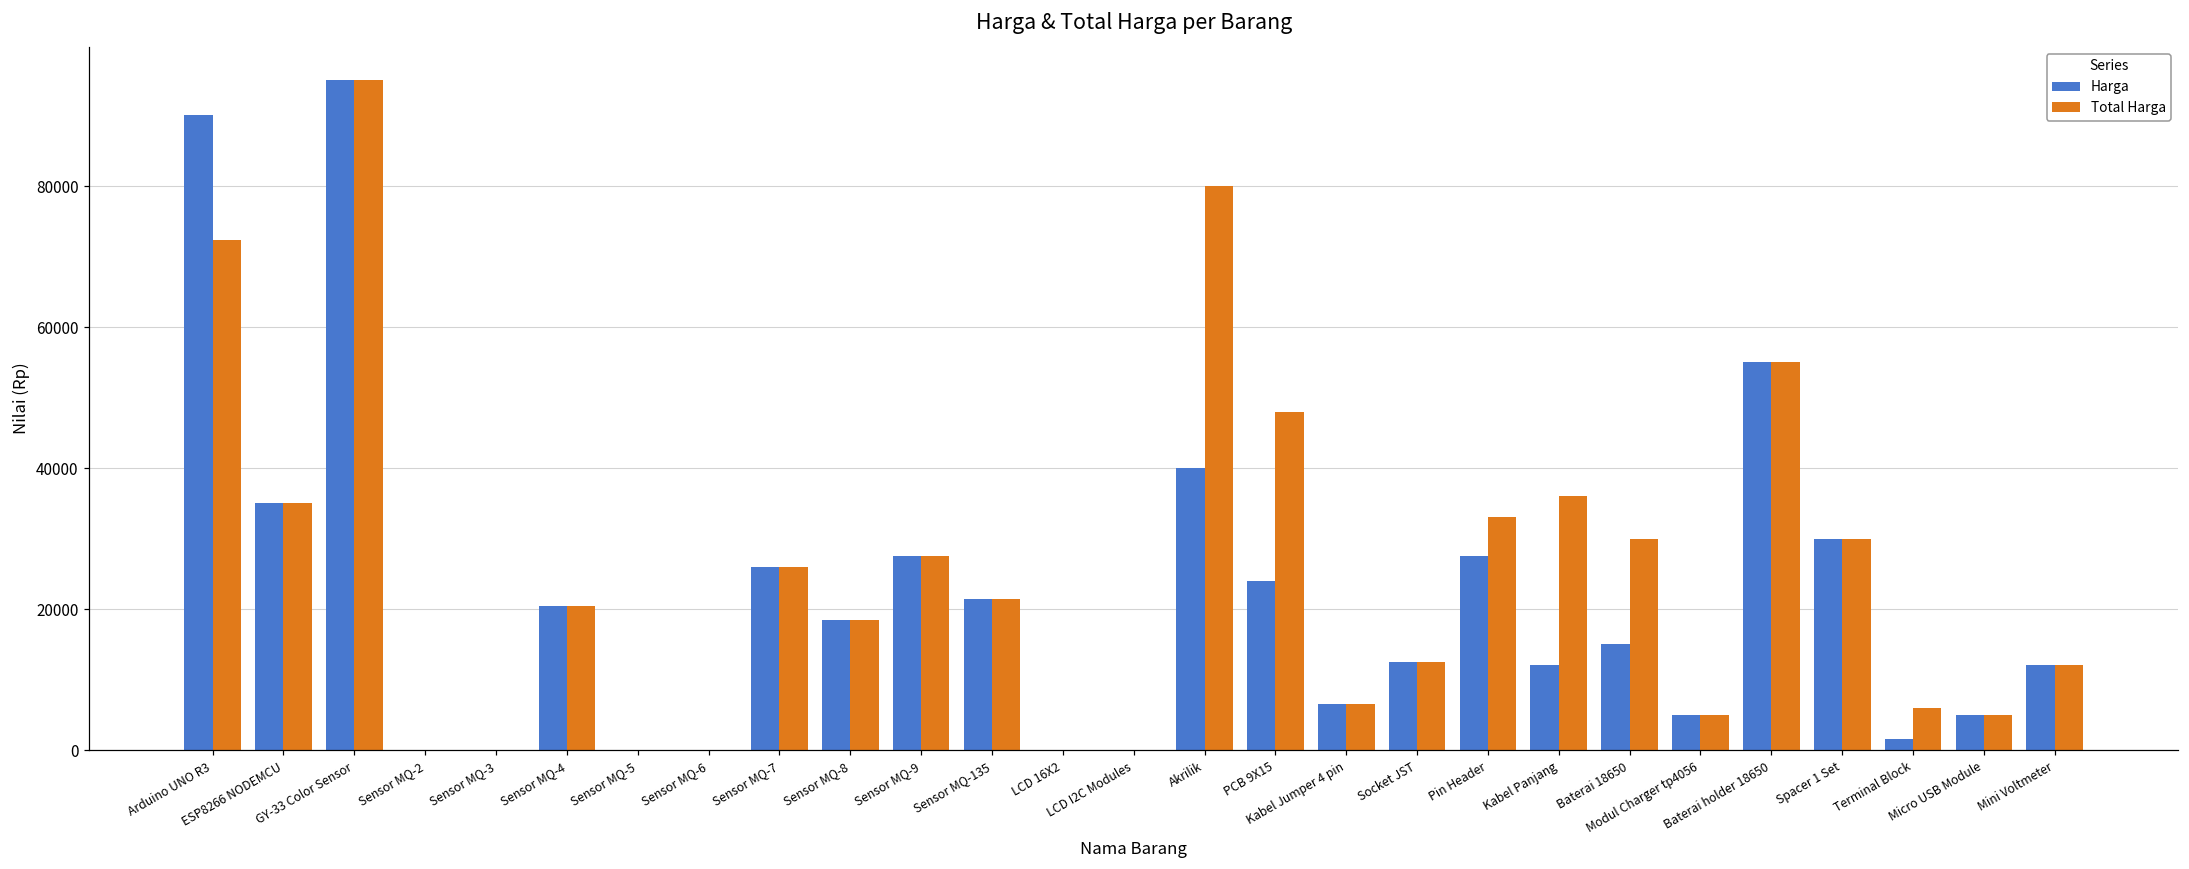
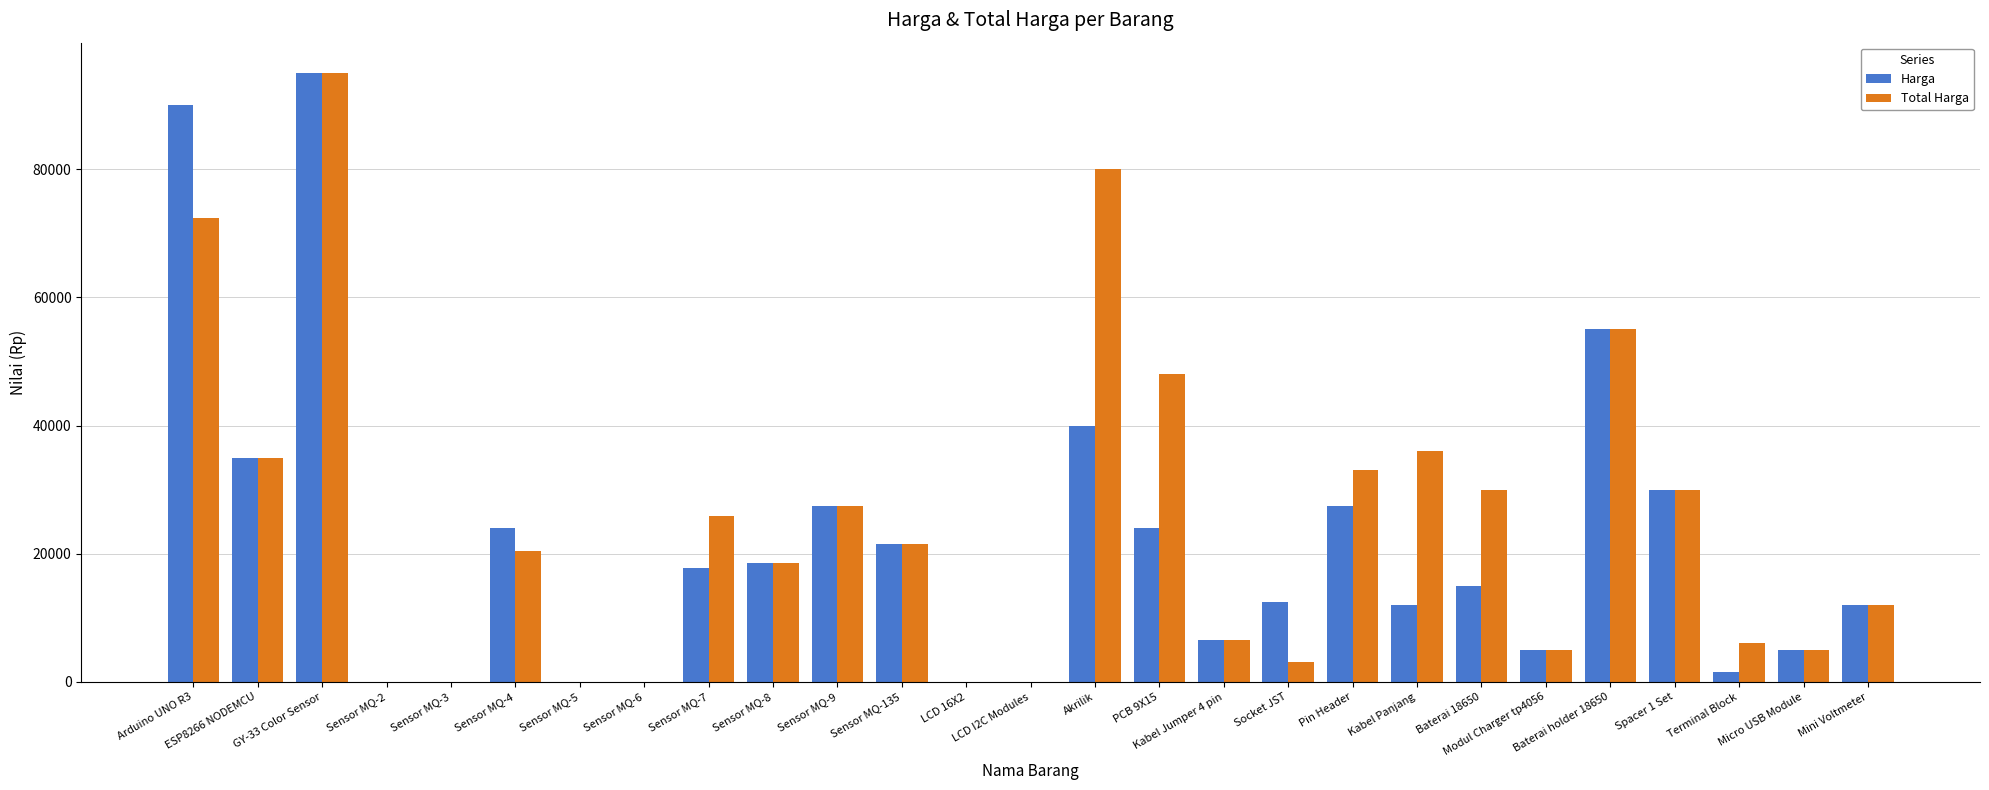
  {
    "Harga": {
      "Arduino UNO R3": 90000,
      "ESP8266 NODEMCU": 35000,
      "GY-33 Color Sensor": 95000,
      "Sensor MQ-2": 0,
      "Sensor MQ-3": 0,
-     "Sensor MQ-4": 21000,
+     "Sensor MQ-4": 24000,
      "Sensor MQ-5": 0,
      "Sensor MQ-6": 0,
-     "Sensor MQ-7": 26000,
+     "Sensor MQ-7": 18000,
      "Sensor MQ-8": 19000,
      "Sensor MQ-9": 28000,
      "Sensor MQ-135": 22000,
      "LCD 16X2": 0,
      "LCD I2C Modules": 0,
      "Akrilik": 40000,
      "PCB 9X15": 24000,
      "Kabel Jumper 4 pin": 7000,
      "Socket JST": 13000,
      "Pin Header": 27000,
      "Kabel Panjang": 12000,
      "Baterai 18650": 15000,
      "Modul Charger tp4056": 5000,
      "Baterai holder 18650": 55000,
      "Spacer 1 Set": 30000,
      "Terminal Block": 2000,
      "Micro USB Module": 5000,
      "Mini Voltmeter": 12000
    },
    "Total Harga": {
      "Arduino UNO R3": 72000,
      "ESP8266 NODEMCU": 35000,
      "GY-33 Color Sensor": 95000,
      "Sensor MQ-2": 0,
      "Sensor MQ-3": 0,
      "Sensor MQ-4": 21000,
      "Sensor MQ-5": 0,
      "Sensor MQ-6": 0,
      "Sensor MQ-7": 26000,
      "Sensor MQ-8": 19000,
      "Sensor MQ-9": 28000,
      "Sensor MQ-135": 22000,
      "LCD 16X2": 0,
      "LCD I2C Modules": 0,
      "Akrilik": 80000,
      "PCB 9X15": 48000,
      "Kabel Jumper 4 pin": 7000,
-     "Socket JST": 13000,
+     "Socket JST": 3000,
      "Pin Header": 33000,
      "Kabel Panjang": 36000,
      "Baterai 18650": 30000,
      "Modul Charger tp4056": 5000,
      "Baterai holder 18650": 55000,
      "Spacer 1 Set": 30000,
      "Terminal Block": 6000,
      "Micro USB Module": 5000,
      "Mini Voltmeter": 12000
    }
  }
